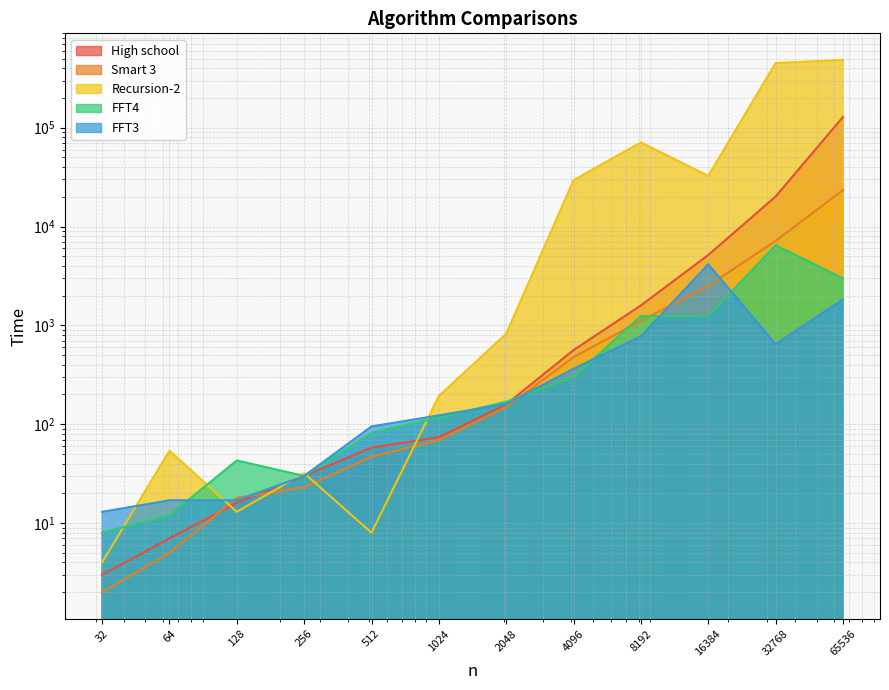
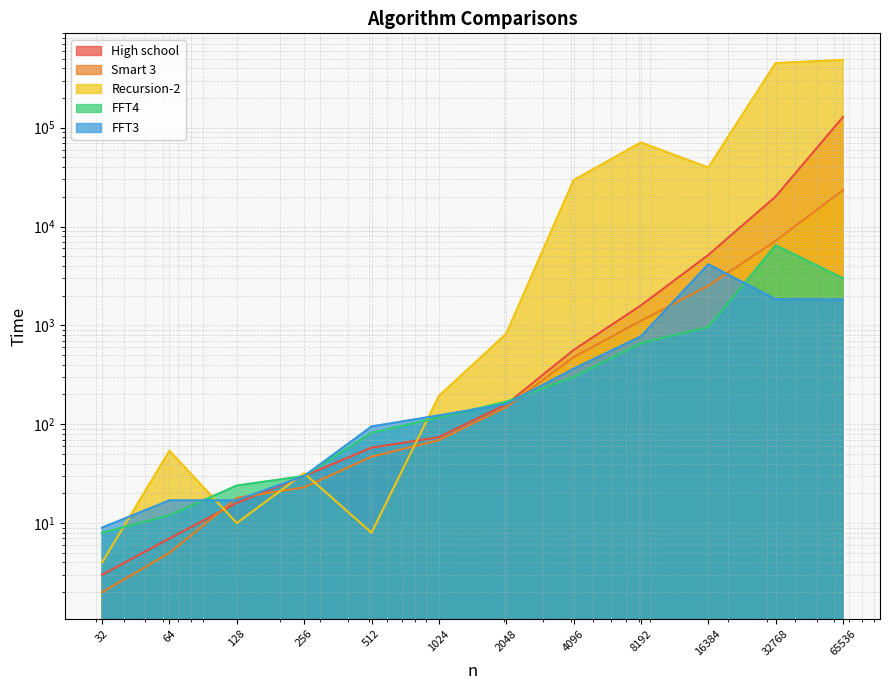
  {
    "Recursion-2": {
      "32": 4,
      "64": 50,
-     "128": 13,
+     "128": 10,
      "256": 32,
      "512": 8,
      "1024": 190,
      "2048": 800,
      "4096": 29000,
      "8192": 70000,
-     "16384": 33000,
+     "16384": 40000,
      "32768": 500000,
      "65536": 500000
    },
    "FFT4": {
      "32": 8,
      "64": 12,
-     "128": 40,
+     "128": 24,
      "512": 80,
      "4096": 300,
-     "8192": 1200,
-     "16384": 1200,
+     "8192": 700,
+     "16384": 1000,
      "32768": 6000,
      "65536": 3000
    },
    "FFT3": {
-     "32": 13,
+     "32": 9,
      "64": 17,
      "512": 100,
      "4096": 360,
      "8192": 800,
      "16384": 4200,
-     "32768": 600,
+     "32768": 1800,
      "65536": 1800
    }
  }
